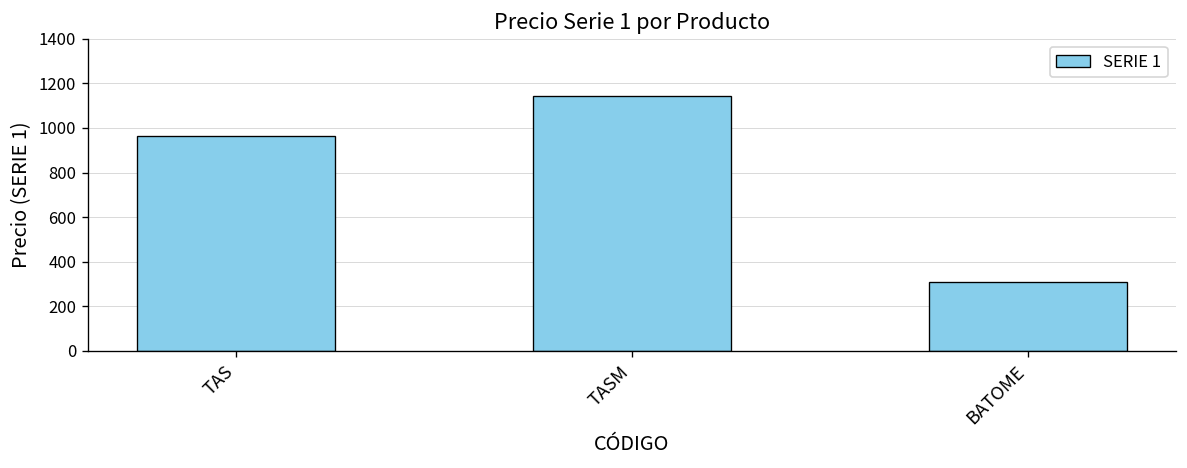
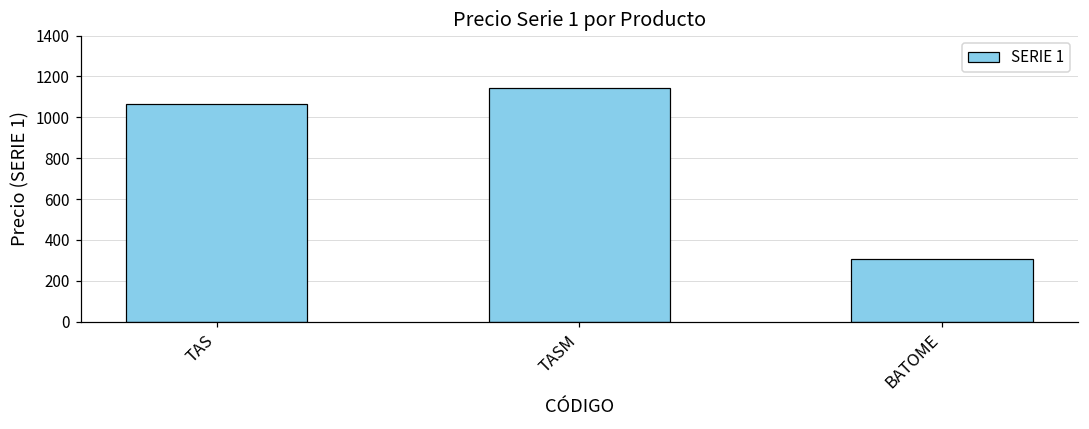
  {
-   "TAS": 970,
+   "TAS": 1060,
    "TASM": 1140,
    "BATOME": 310
  }
